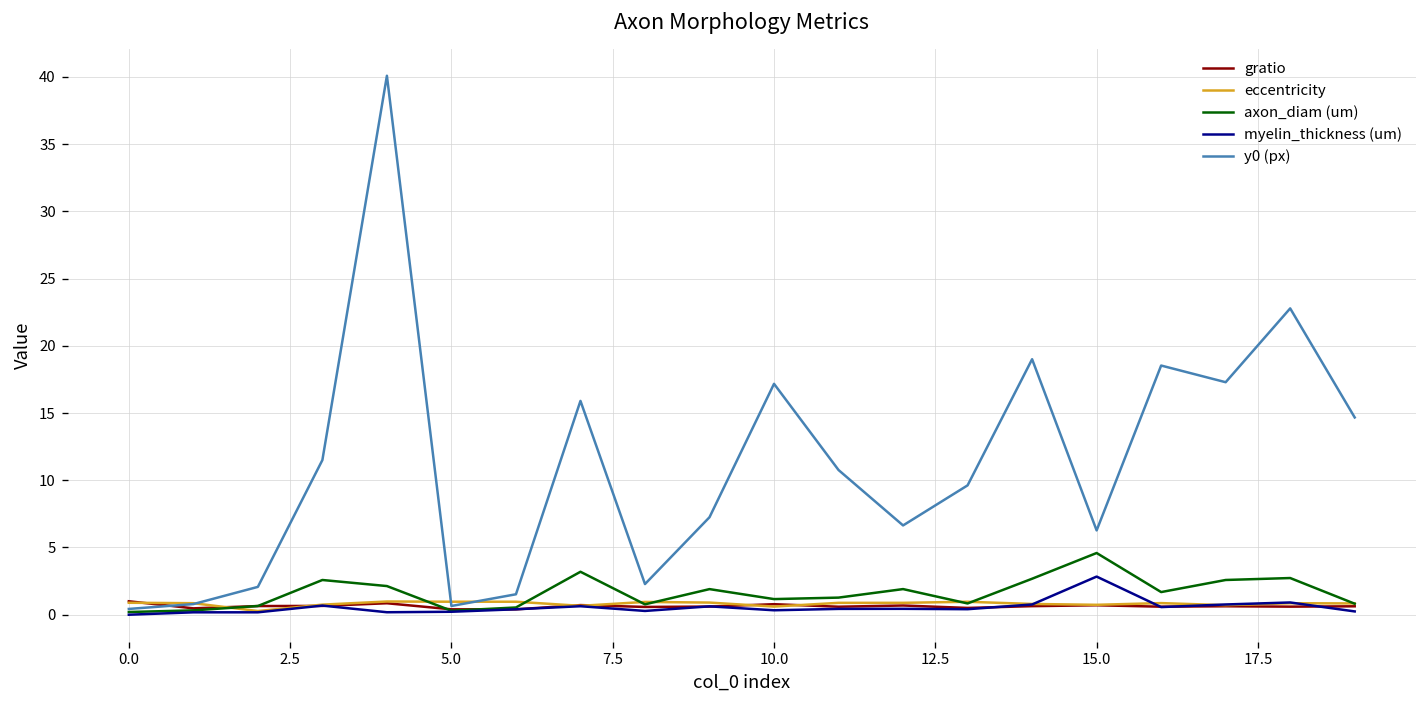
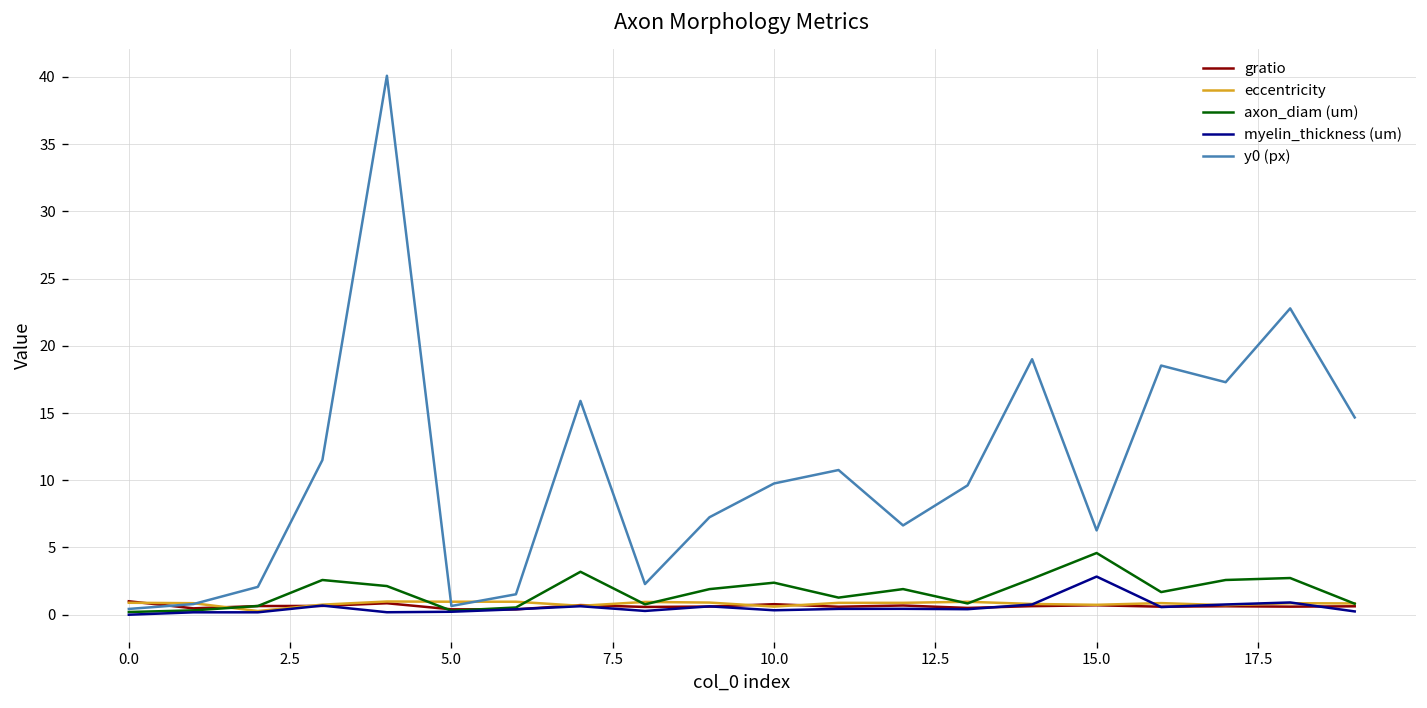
  {
    "eccentricity": {
      "5.0": 1.0
    },
    "axon_diam (um)": {
-     "10.0": 1.2,
+     "10.0": 2.4,
      "15.0": 4.6
    },
    "myelin_thickness (um)": {
      "10.0": 0.3,
      "15.0": 2.8
    },
    "y0 (px)": {
      "0.0": 0.4,
      "5.0": 0.7,
-     "10.0": 17.2,
+     "10.0": 9.8,
      "15.0": 6.3
    }
  }
